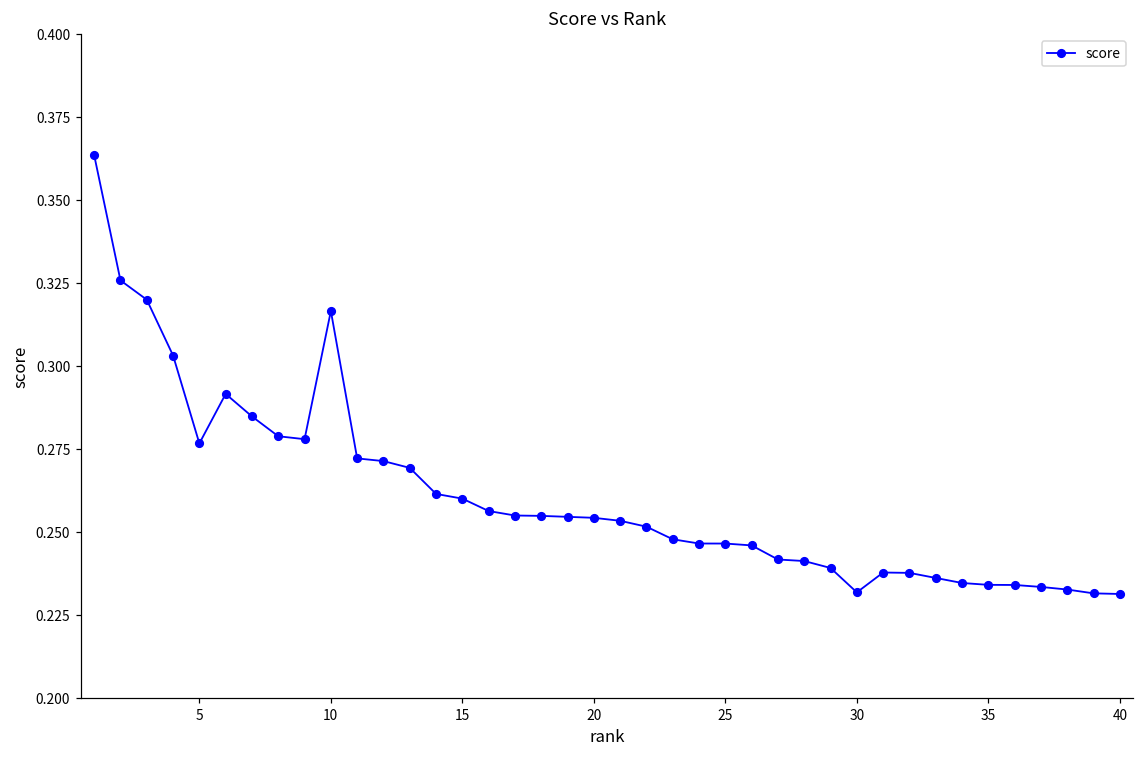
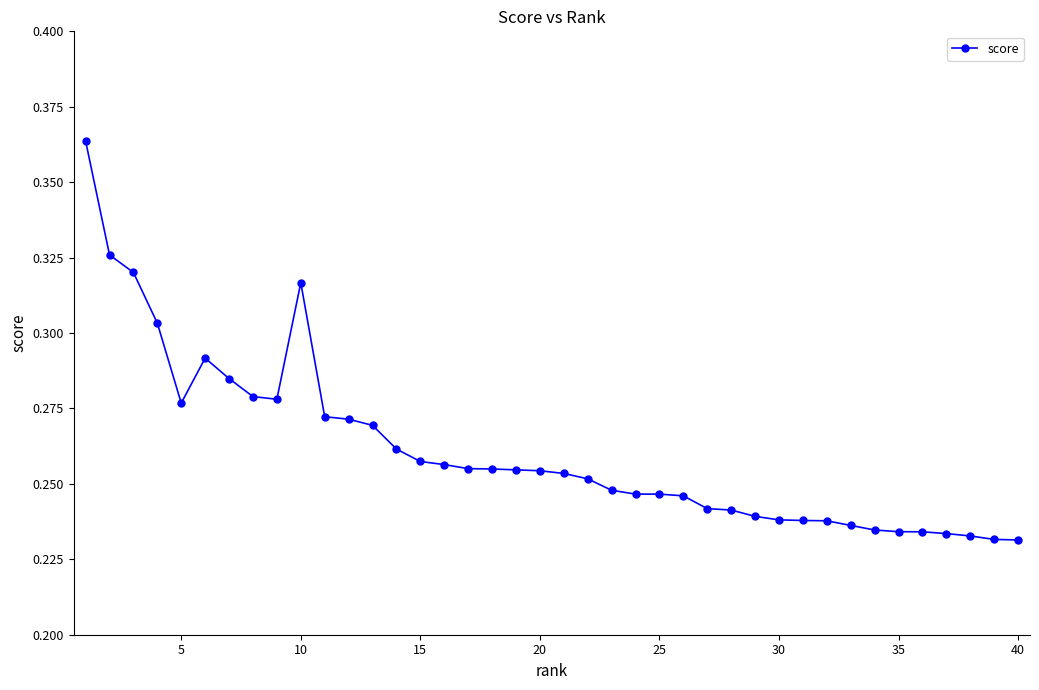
  {
    "5": 0.277,
    "10": 0.317,
-   "15": 0.260,
+   "15": 0.257,
    "20": 0.254,
    "25": 0.247,
-   "30": 0.232,
+   "30": 0.238,
    "35": 0.234,
    "40": 0.231
  }
